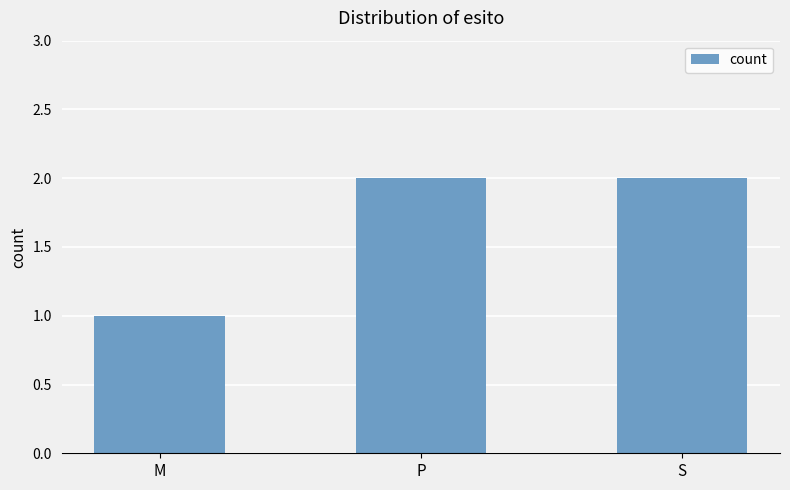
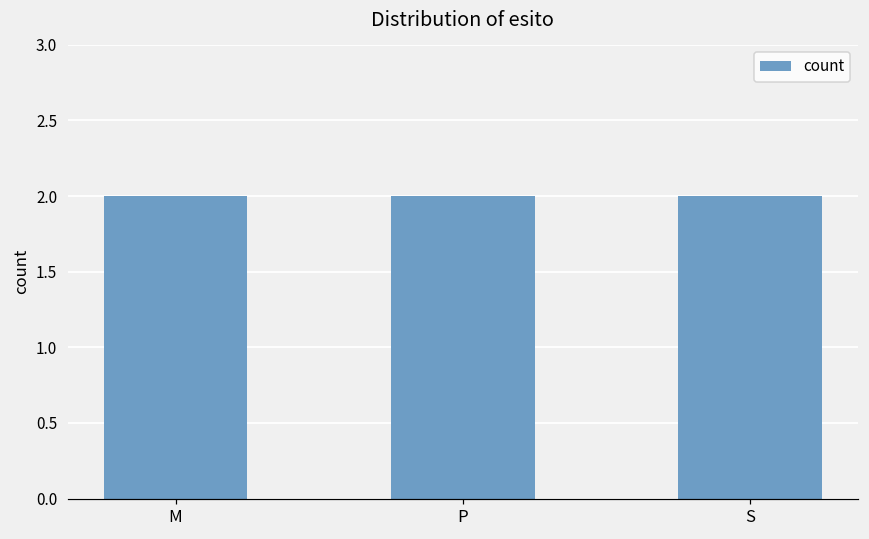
  {
-   "M": 1,
+   "M": 2,
    "P": 2,
    "S": 2
  }
